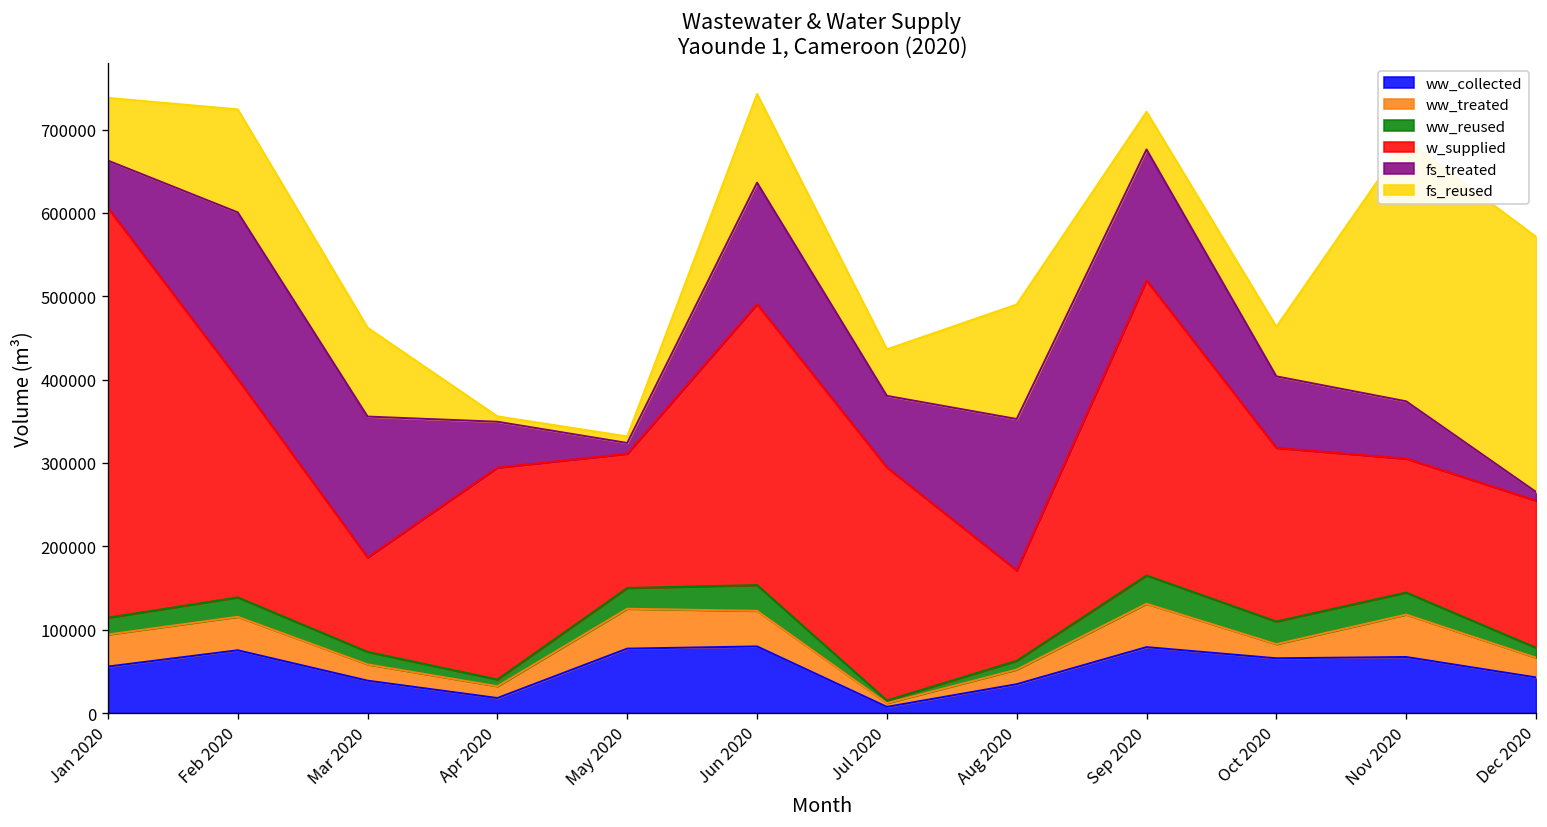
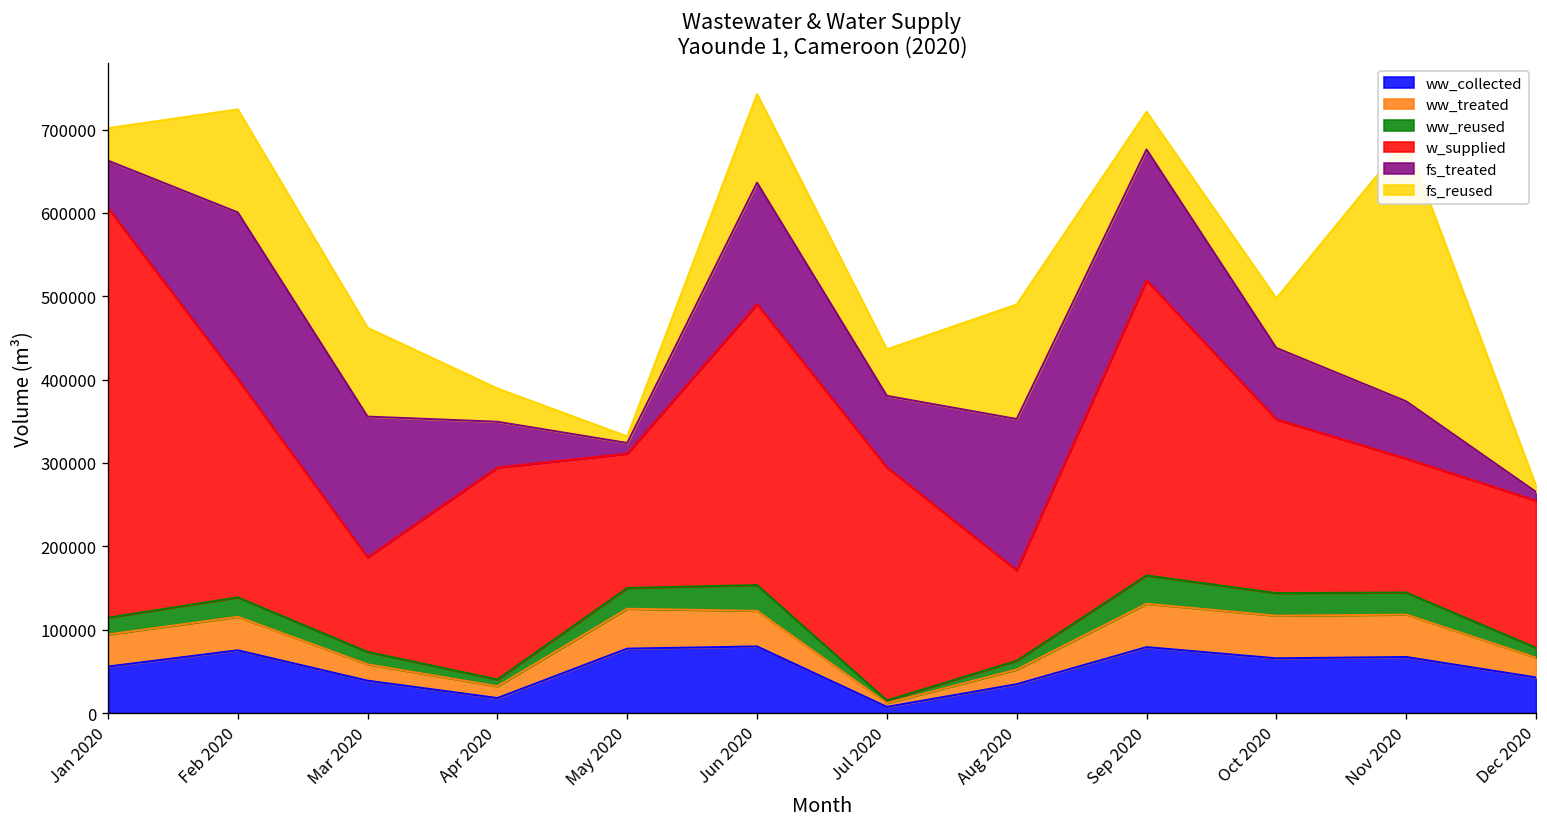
  {
    "ww_collected": {
      "Jan 2020": 60000,
      "Feb 2020": 80000,
      "Mar 2020": 40000,
      "Apr 2020": 20000,
      "May 2020": 80000,
      "Jun 2020": 80000,
      "Jul 2020": 10000,
      "Aug 2020": 30000,
      "Sep 2020": 80000,
      "Oct 2020": 70000,
      "Nov 2020": 70000,
      "Dec 2020": 40000
    },
    "ww_treated": {
      "Jan 2020": 40000,
      "Feb 2020": 40000,
      "Mar 2020": 20000,
      "Apr 2020": 10000,
      "May 2020": 50000,
      "Jun 2020": 40000,
      "Aug 2020": 20000,
      "Sep 2020": 50000,
-     "Oct 2020": 20000,
+     "Oct 2020": 50000,
      "Nov 2020": 50000,
      "Dec 2020": 20000
    },
    "ww_reused": {
      "Jan 2020": 20000,
      "Feb 2020": 20000,
      "Mar 2020": 10000,
      "Apr 2020": 10000,
      "May 2020": 20000,
      "Jun 2020": 30000,
      "Aug 2020": 10000,
      "Sep 2020": 30000,
      "Oct 2020": 30000,
      "Nov 2020": 30000,
      "Dec 2020": 10000
    },
    "w_supplied": {
      "Jan 2020": 490000,
      "Feb 2020": 260000,
      "Mar 2020": 110000,
      "Apr 2020": 250000,
      "May 2020": 160000,
      "Jun 2020": 340000,
      "Jul 2020": 280000,
      "Aug 2020": 110000,
      "Sep 2020": 350000,
      "Oct 2020": 210000,
      "Nov 2020": 160000,
      "Dec 2020": 180000
    },
    "fs_treated": {
      "Jan 2020": 60000,
      "Feb 2020": 200000,
      "Mar 2020": 170000,
      "Apr 2020": 50000,
      "May 2020": 10000,
      "Jun 2020": 150000,
      "Jul 2020": 90000,
      "Aug 2020": 180000,
      "Sep 2020": 160000,
      "Oct 2020": 90000,
      "Nov 2020": 70000,
      "Dec 2020": 10000
    },
    "fs_reused": {
-     "Jan 2020": 80000,
+     "Jan 2020": 40000,
      "Feb 2020": 120000,
      "Mar 2020": 110000,
-     "Apr 2020": 10000,
+     "Apr 2020": 40000,
      "May 2020": 10000,
      "Jun 2020": 110000,
      "Jul 2020": 60000,
      "Aug 2020": 140000,
      "Sep 2020": 50000,
      "Oct 2020": 60000,
-     "Dec 2020": 310000
+     "Dec 2020": 10000
    }
  }
